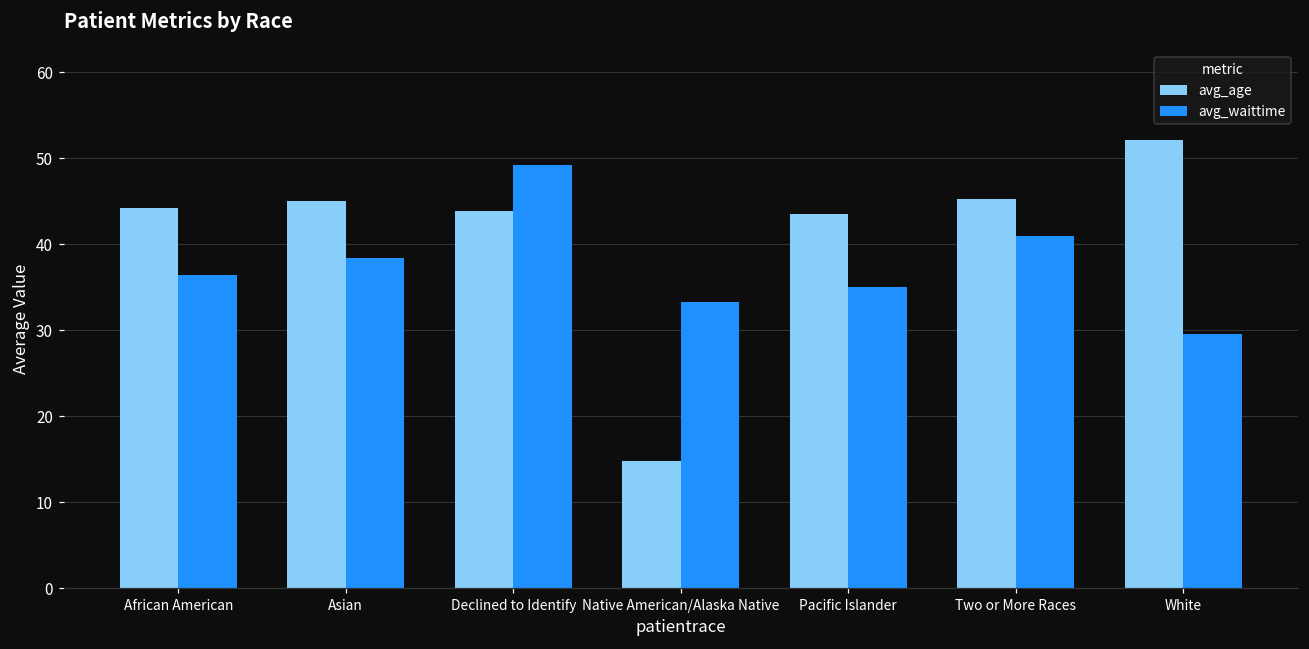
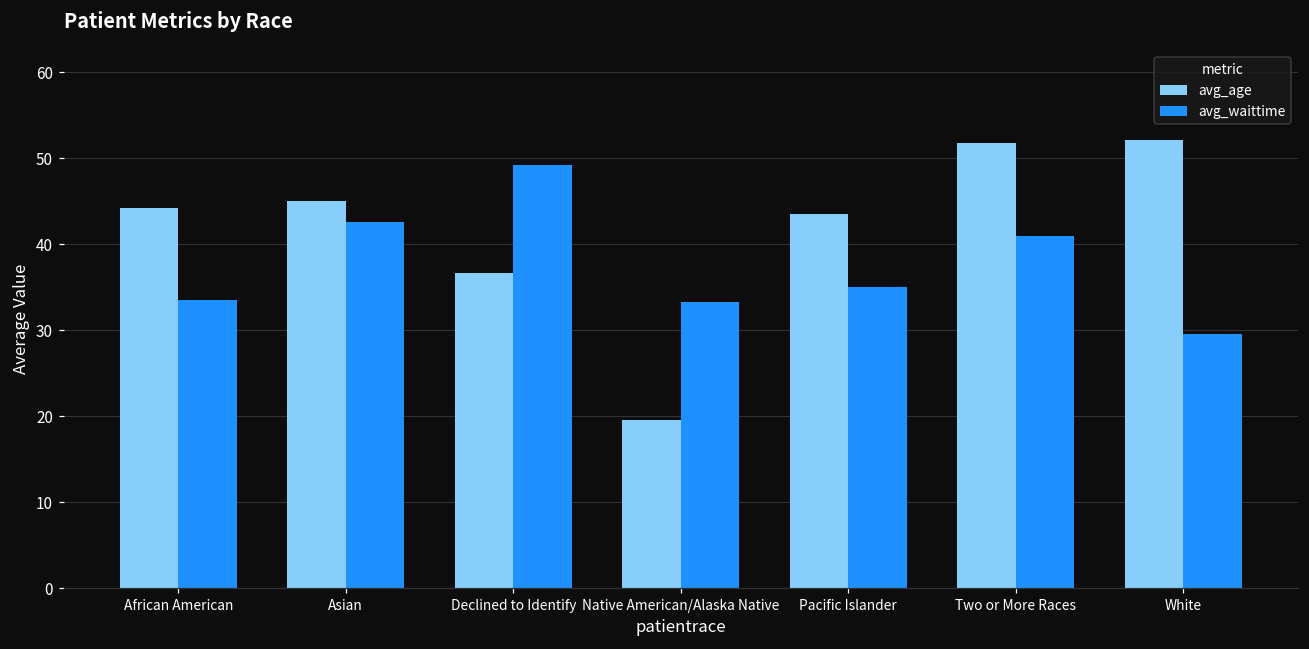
  {
    "avg_age": {
      "African American": 44,
      "Asian": 45,
-     "Declined to Identify": 44,
-     "Native American/Alaska Native": 15,
+     "Declined to Identify": 37,
+     "Native American/Alaska Native": 20,
      "Pacific Islander": 44,
-     "Two or More Races": 45,
+     "Two or More Races": 52,
      "White": 52
    },
    "avg_waittime": {
-     "African American": 36,
-     "Asian": 38,
+     "African American": 34,
+     "Asian": 43,
      "Declined to Identify": 49,
      "Native American/Alaska Native": 33,
      "Pacific Islander": 35,
      "Two or More Races": 41,
      "White": 30
    }
  }
